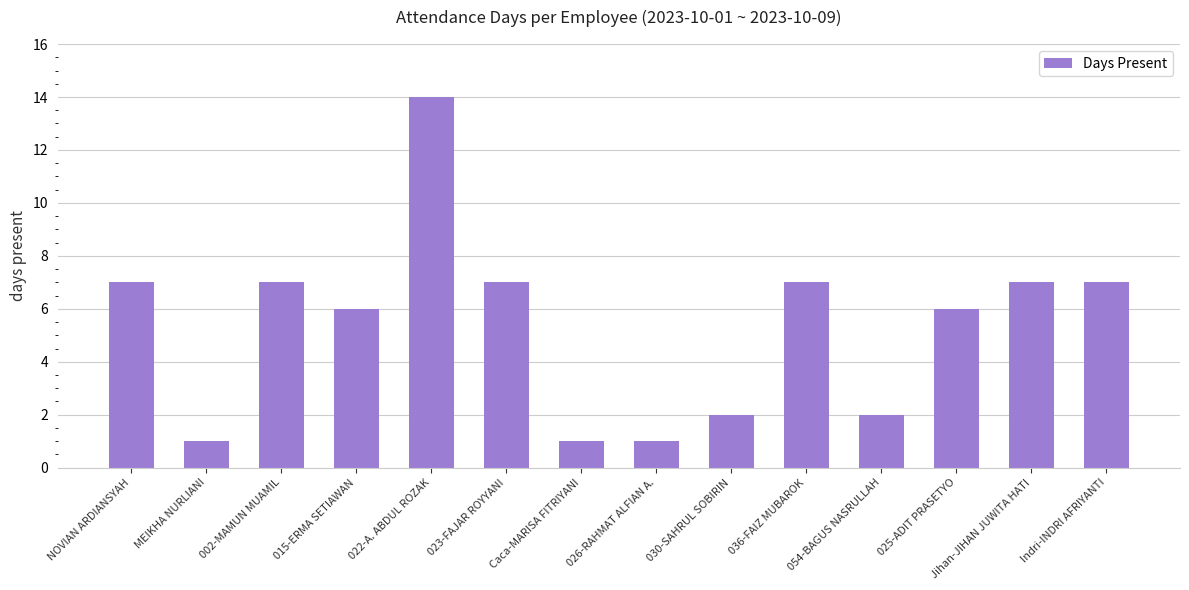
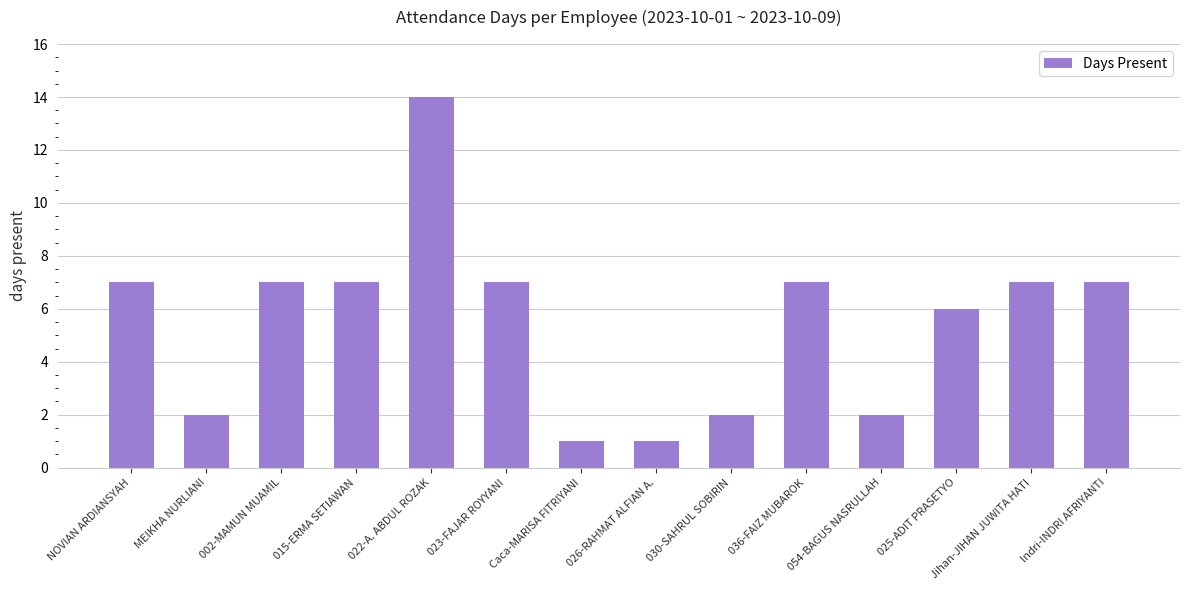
  {
    "NOVIAN ARDIANSYAH": 7,
-   "MEIKHA NURLIANI": 1,
+   "MEIKHA NURLIANI": 2,
    "002-MAMUN MUAMIL": 7,
-   "015-ERMA SETIAWAN": 6,
+   "015-ERMA SETIAWAN": 7,
    "022-A. ABDUL ROZAK": 14,
    "023-FAJAR ROYYANI": 7,
    "Caca-MARISA FITRIYANI": 1,
    "026-RAHMAT ALFIAN A.": 1,
    "030-SAHRUL SOBIRIN": 2,
    "036-FAIZ MUBAROK": 7,
    "054-BAGUS NASRULLAH": 2,
    "025-ADIT PRASETYO": 6,
    "Jihan-JIHAN JUWITA HATI": 7,
    "Indri-INDRI AFRIYANTI": 7
  }
